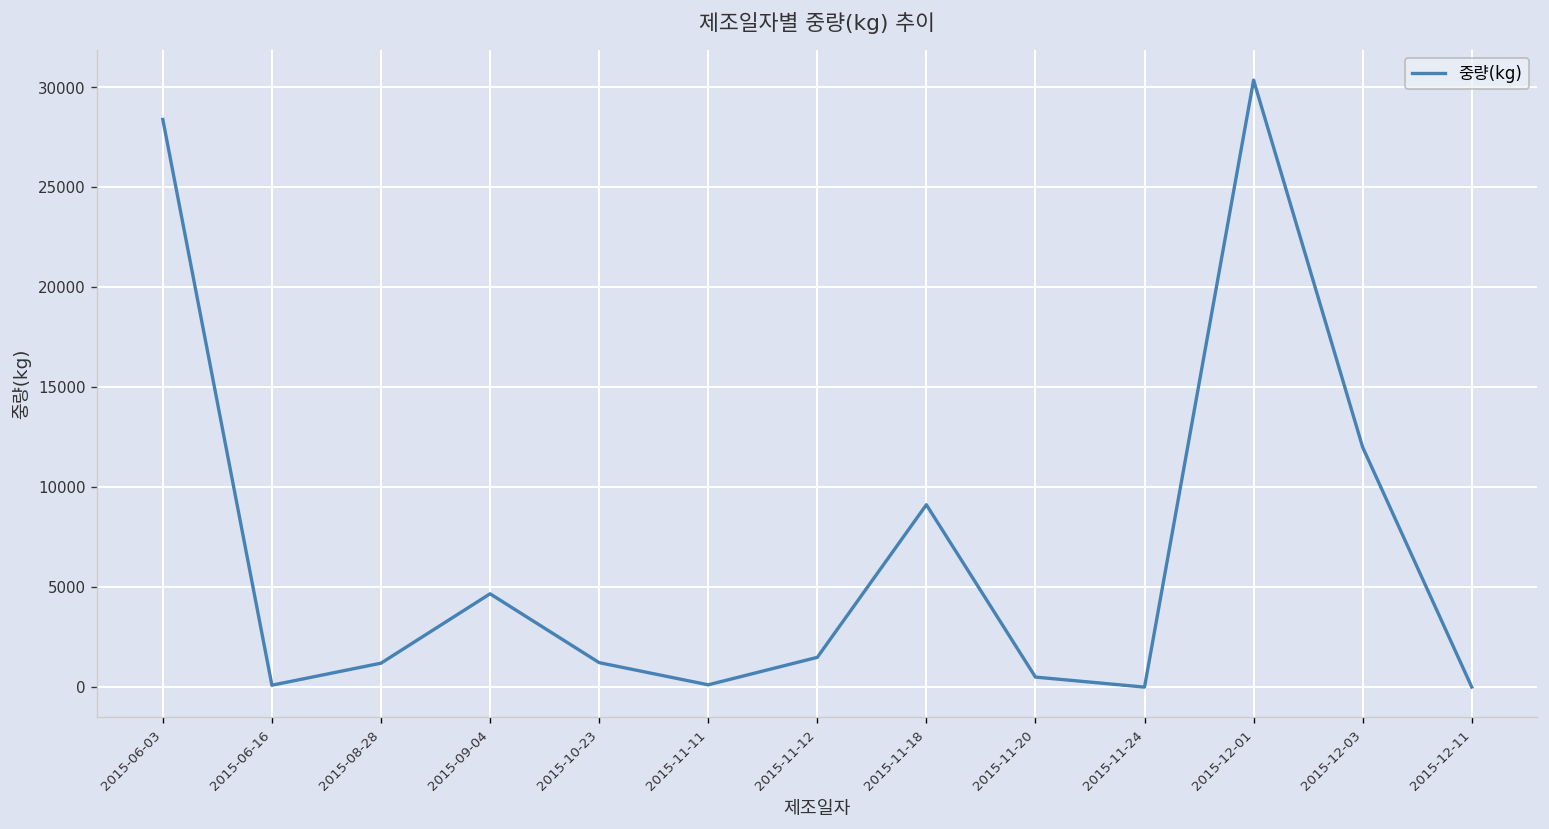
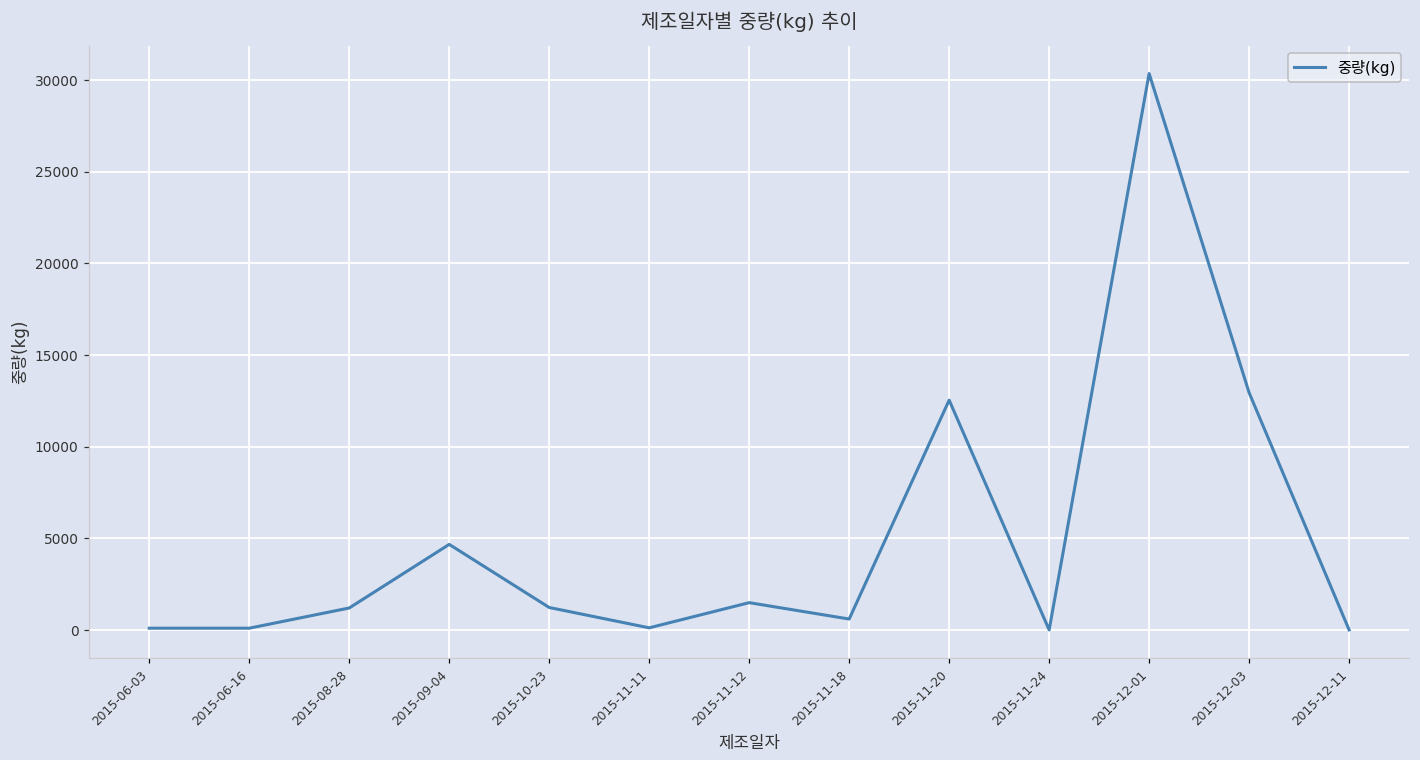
  {
-   "2015-06-03": 28400,
+   "2015-06-03": 100,
    "2015-06-16": 100,
    "2015-08-28": 1200,
    "2015-09-04": 4700,
    "2015-10-23": 1200,
    "2015-11-11": 100,
    "2015-11-12": 1500,
-   "2015-11-18": 9100,
-   "2015-11-20": 500,
+   "2015-11-18": 600,
+   "2015-11-20": 12500,
    "2015-11-24": 0,
    "2015-12-01": 30400,
-   "2015-12-03": 12000,
+   "2015-12-03": 12900,
    "2015-12-11": 0
  }
